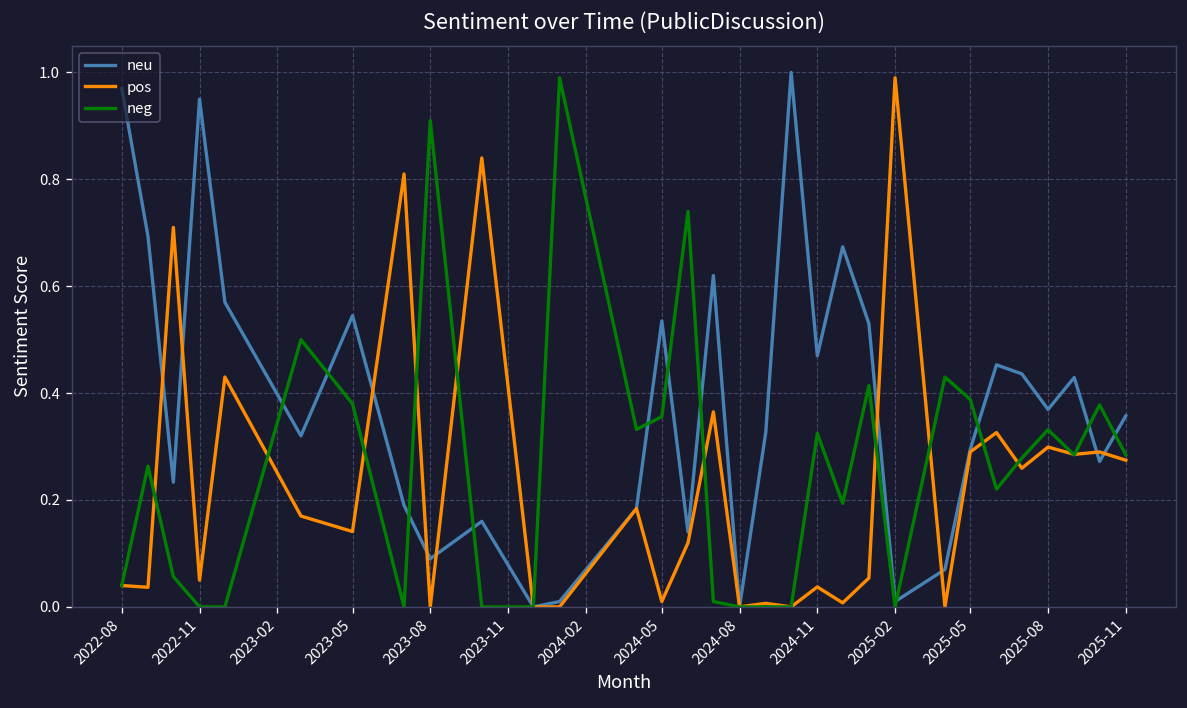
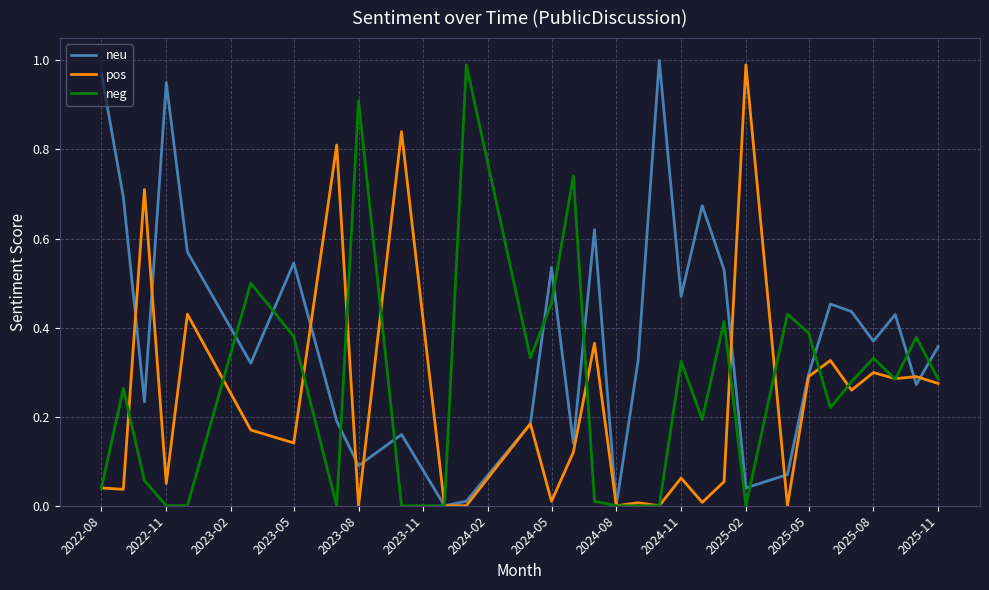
  {
    "neu": {
      "2022-11": 0.95,
      "2023-05": 0.54,
      "2023-08": 0.09,
      "2024-05": 0.54,
      "2024-11": 0.47,
-     "2025-02": 0.01,
+     "2025-02": 0.04,
      "2025-08": 0.37,
      "2025-11": 0.36
    },
    "pos": {
      "2022-11": 0.05,
      "2023-05": 0.14,
      "2023-08": 0.00,
      "2024-05": 0.01,
-     "2024-11": 0.04,
+     "2024-11": 0.06,
      "2025-02": 0.99,
      "2025-08": 0.30,
      "2025-11": 0.27
    },
    "neg": {
      "2022-11": 0.00,
      "2023-05": 0.38,
      "2023-08": 0.91,
-     "2024-05": 0.36,
+     "2024-05": 0.46,
      "2024-11": 0.32,
      "2025-02": 0.00,
      "2025-05": 0.39,
      "2025-08": 0.33,
      "2025-11": 0.28
    }
  }
